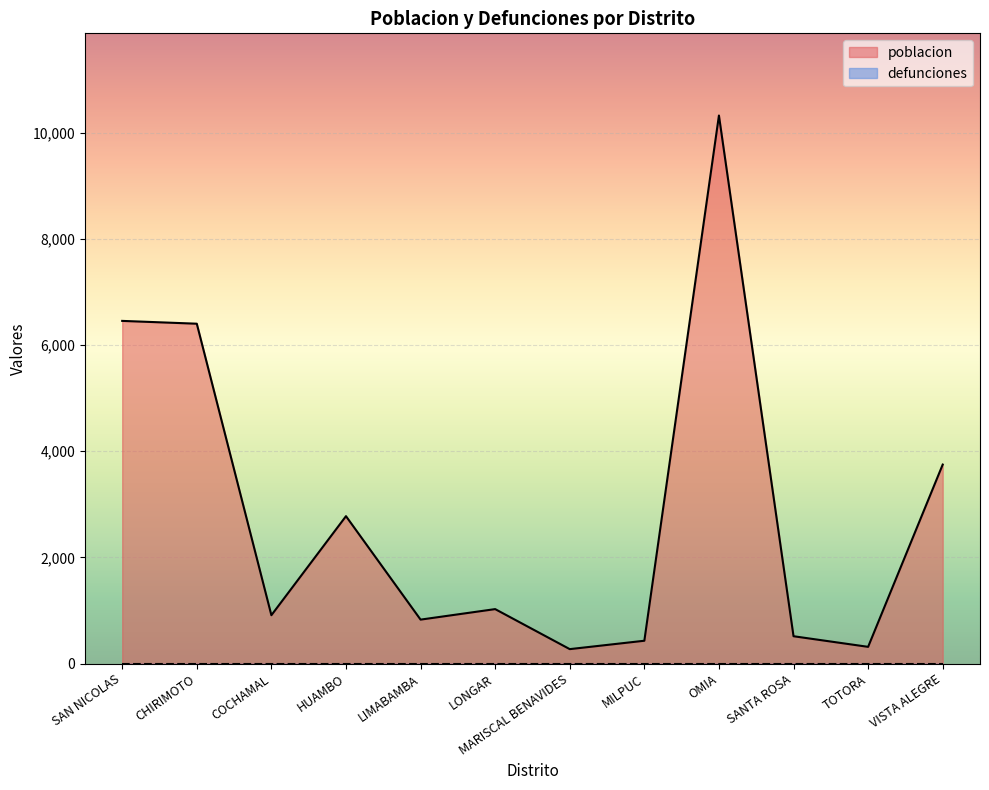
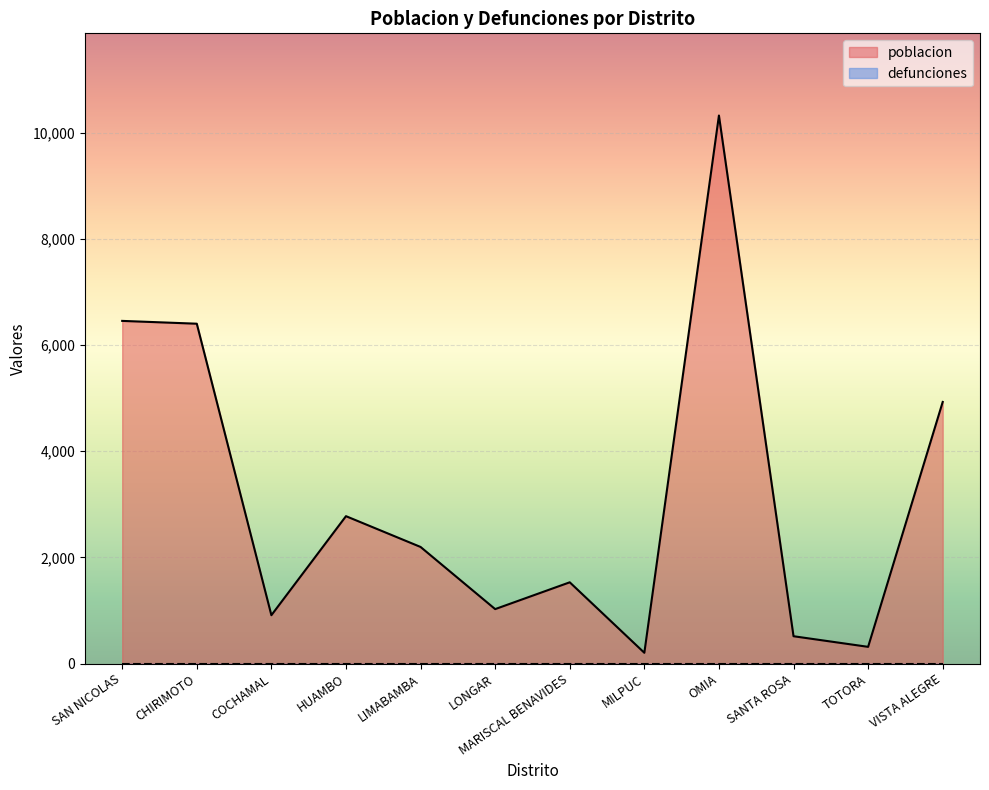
  {
    "poblacion": {
      "SAN NICOLAS": "6,500",
      "CHIRIMOTO": "6,400",
      "COCHAMAL": "900",
      "HUAMBO": "2,800",
-     "LIMABAMBA": "800",
+     "LIMABAMBA": "2,200",
      "LONGAR": "1,000",
-     "MARISCAL BENAVIDES": "300",
-     "MILPUC": "400",
+     "MARISCAL BENAVIDES": "1,500",
+     "MILPUC": "200",
      "OMIA": "10,300",
      "SANTA ROSA": "500",
      "TOTORA": "300",
-     "VISTA ALEGRE": "3,700"
+     "VISTA ALEGRE": "4,900"
    },
    "defunciones": {
      "SAN NICOLAS": "0",
      "CHIRIMOTO": "0",
      "COCHAMAL": "0",
      "HUAMBO": "0",
      "LIMABAMBA": "0",
      "LONGAR": "0",
      "MARISCAL BENAVIDES": "0",
      "MILPUC": "0",
      "OMIA": "0",
      "SANTA ROSA": "0",
      "TOTORA": "0",
      "VISTA ALEGRE": "0"
    }
  }
